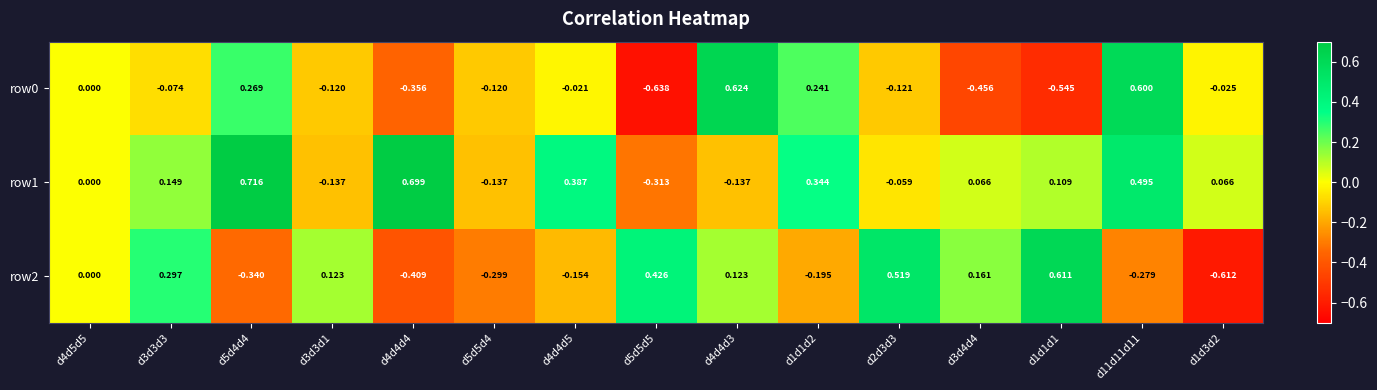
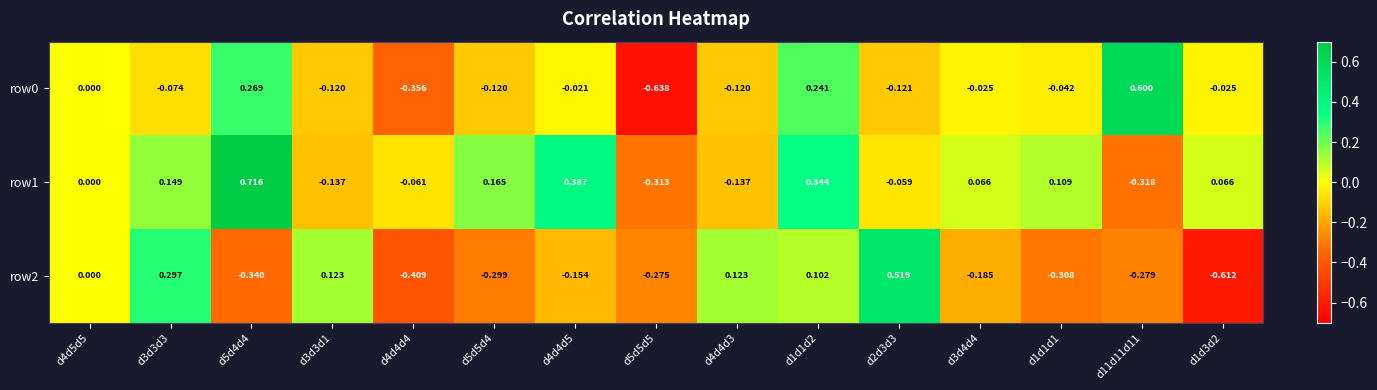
  {
    "row0": {
      "d4d5d5": 0.000,
      "d3d3d3": -0.074,
      "d5d4d4": 0.269,
      "d3d3d1": -0.120,
      "d4d4d4": -0.356,
      "d5d5d4": -0.120,
      "d4d4d5": -0.021,
      "d5d5d5": -0.638,
-     "d4d4d3": 0.624,
+     "d4d4d3": -0.120,
      "d1d1d2": 0.241,
      "d2d3d3": -0.121,
-     "d3d4d4": -0.456,
-     "d1d1d1": -0.545,
+     "d3d4d4": -0.025,
+     "d1d1d1": -0.042,
      "d11d11d11": 0.600,
      "d1d3d2": -0.025
    },
    "row1": {
      "d4d5d5": 0.000,
      "d3d3d3": 0.149,
      "d5d4d4": 0.716,
      "d3d3d1": -0.137,
-     "d4d4d4": 0.699,
-     "d5d5d4": -0.137,
+     "d4d4d4": -0.061,
+     "d5d5d4": 0.165,
      "d4d4d5": 0.387,
      "d5d5d5": -0.313,
      "d4d4d3": -0.137,
      "d1d1d2": 0.344,
      "d2d3d3": -0.059,
      "d3d4d4": 0.066,
      "d1d1d1": 0.109,
-     "d11d11d11": 0.495,
+     "d11d11d11": -0.318,
      "d1d3d2": 0.066
    },
    "row2": {
      "d4d5d5": 0.000,
      "d3d3d3": 0.297,
      "d5d4d4": -0.340,
      "d3d3d1": 0.123,
      "d4d4d4": -0.409,
      "d5d5d4": -0.299,
      "d4d4d5": -0.154,
-     "d5d5d5": 0.426,
+     "d5d5d5": -0.275,
      "d4d4d3": 0.123,
-     "d1d1d2": -0.195,
+     "d1d1d2": 0.102,
      "d2d3d3": 0.519,
-     "d3d4d4": 0.161,
-     "d1d1d1": 0.611,
+     "d3d4d4": -0.185,
+     "d1d1d1": -0.308,
      "d11d11d11": -0.279,
      "d1d3d2": -0.612
    }
  }
